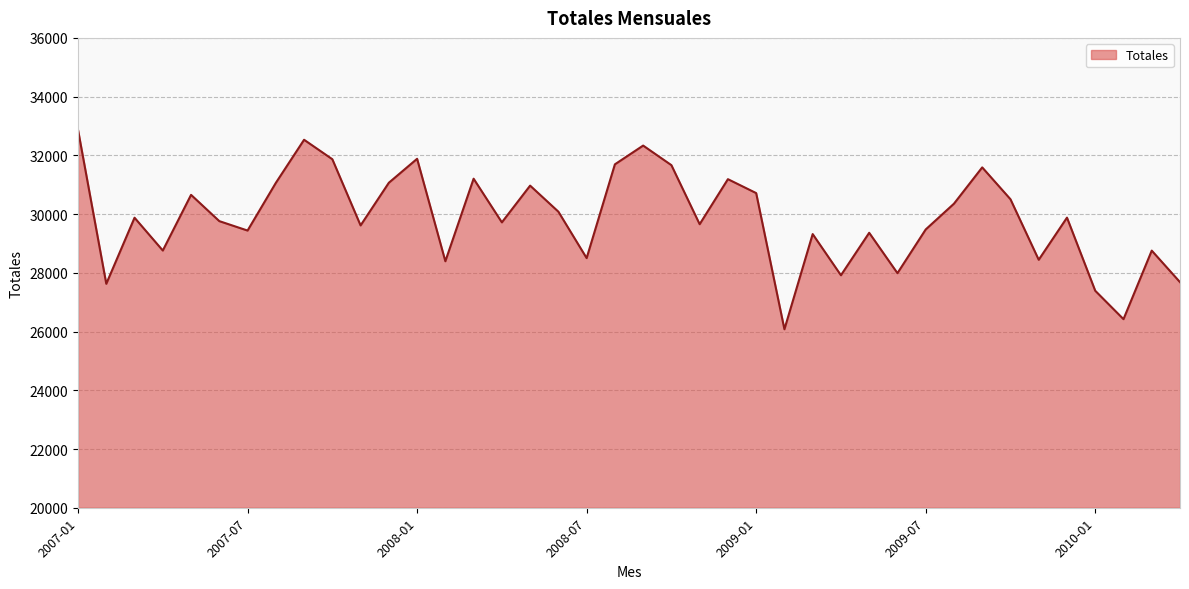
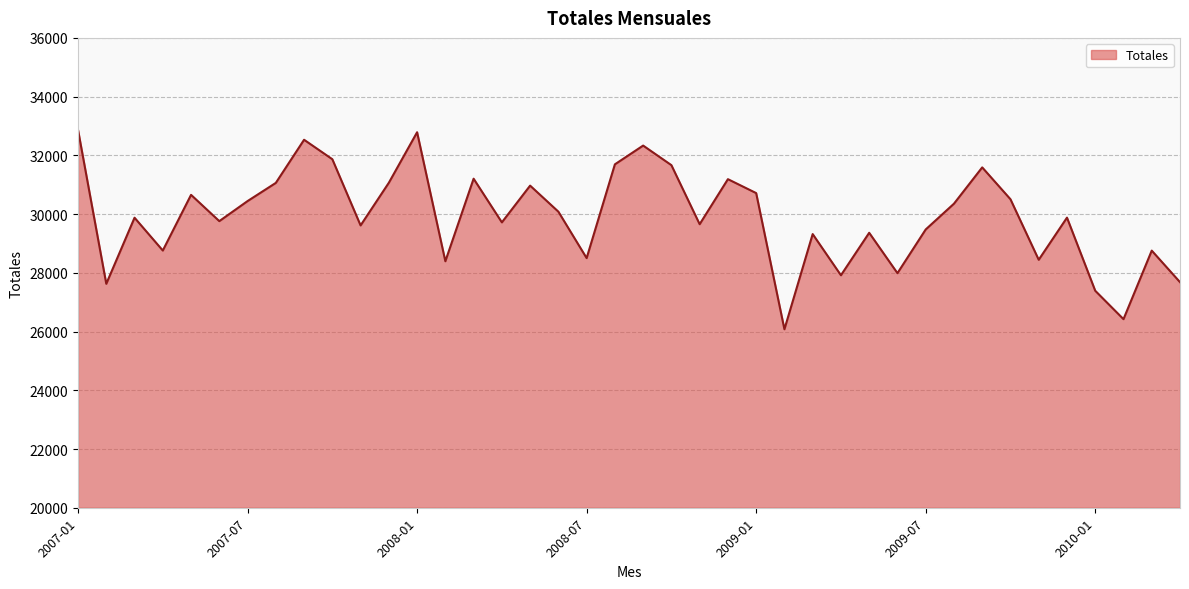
  {
    "2007-01": 32900,
-   "2007-07": 29400,
-   "2008-01": 31900,
+   "2007-07": 30400,
+   "2008-01": 32800,
    "2008-07": 28500,
    "2009-01": 30700,
    "2009-07": 29500,
    "2010-01": 27400
  }
